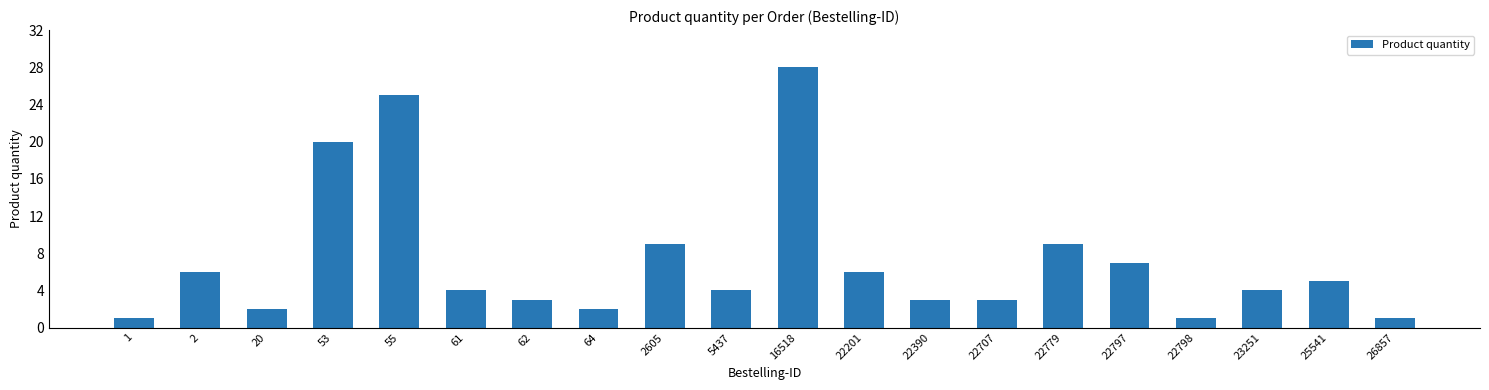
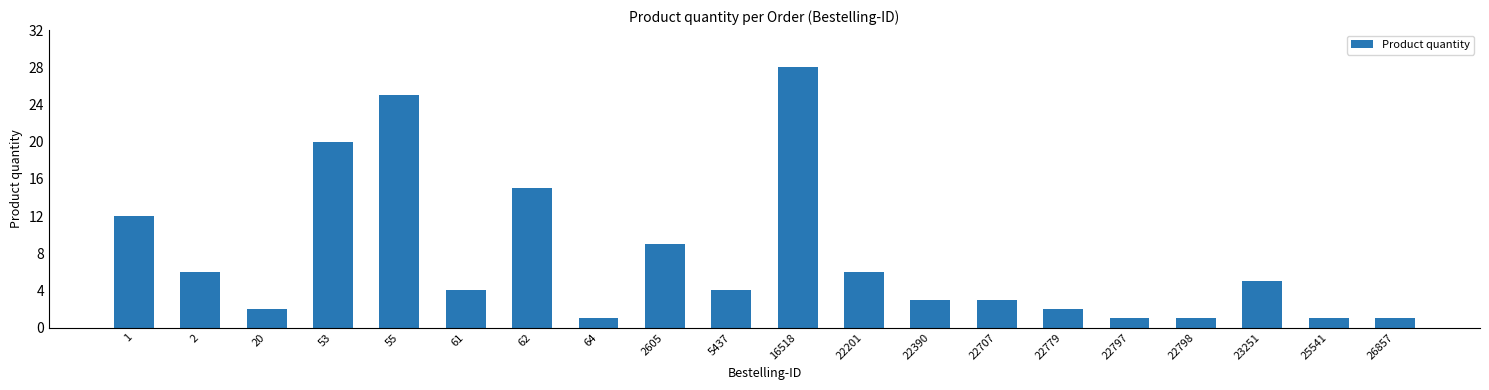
  {
-   "1": 1,
+   "1": 12,
    "2": 6,
    "20": 2,
    "53": 20,
    "55": 25,
    "61": 4,
-   "62": 3,
-   "64": 2,
+   "62": 15,
+   "64": 1,
    "2605": 9,
    "5437": 4,
    "16518": 28,
    "22201": 6,
    "22390": 3,
    "22707": 3,
-   "22779": 9,
-   "22797": 7,
+   "22779": 2,
+   "22797": 1,
    "22798": 1,
-   "23251": 4,
-   "25541": 5,
+   "23251": 5,
+   "25541": 1,
    "26857": 1
  }
